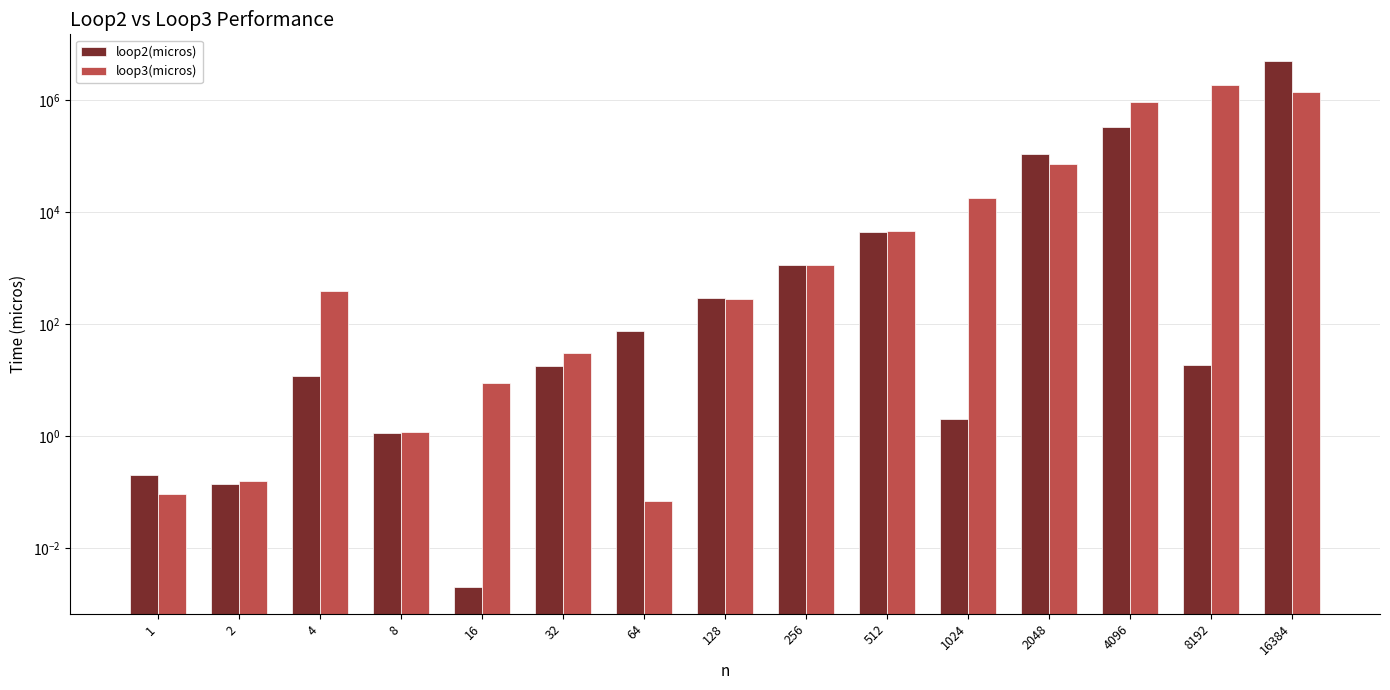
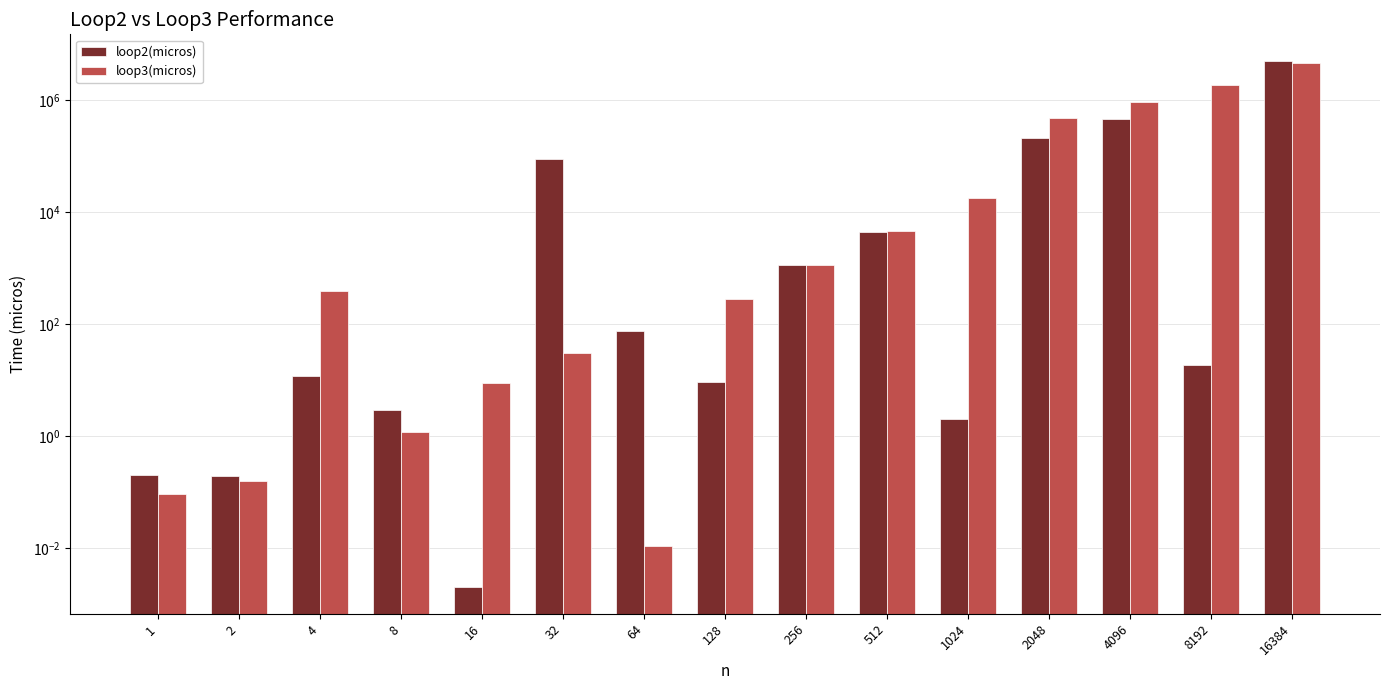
  {
    "loop2(micros)": {
      "1": 0.21,
-     "2": 0.14,
+     "2": 0.20,
      "4": 12,
-     "8": 1.2,
+     "8": 3,
      "16": 0.0020,
-     "32": 18,
+     "32": 90000,
      "64": 70,
-     "128": 300,
+     "128": 9,
      "256": 1100,
      "512": 4000,
      "1024": 2.0,
-     "2048": 110000,
-     "4096": 300000,
+     "2048": 210000,
+     "4096": 500000,
      "8192": 19,
      "16384": 5000000
    },
    "loop3(micros)": {
      "1": 0.09,
      "2": 0.16,
      "4": 400,
      "8": 1.2,
      "16": 9,
      "32": 30,
-     "64": 0.07,
+     "64": 0.011,
      "128": 300,
      "256": 1100,
      "512": 5000,
      "1024": 18000,
-     "2048": 70000,
+     "2048": 500000,
      "4096": 900000,
      "8192": 1900000,
-     "16384": 1400000
+     "16384": 5000000
    }
  }
